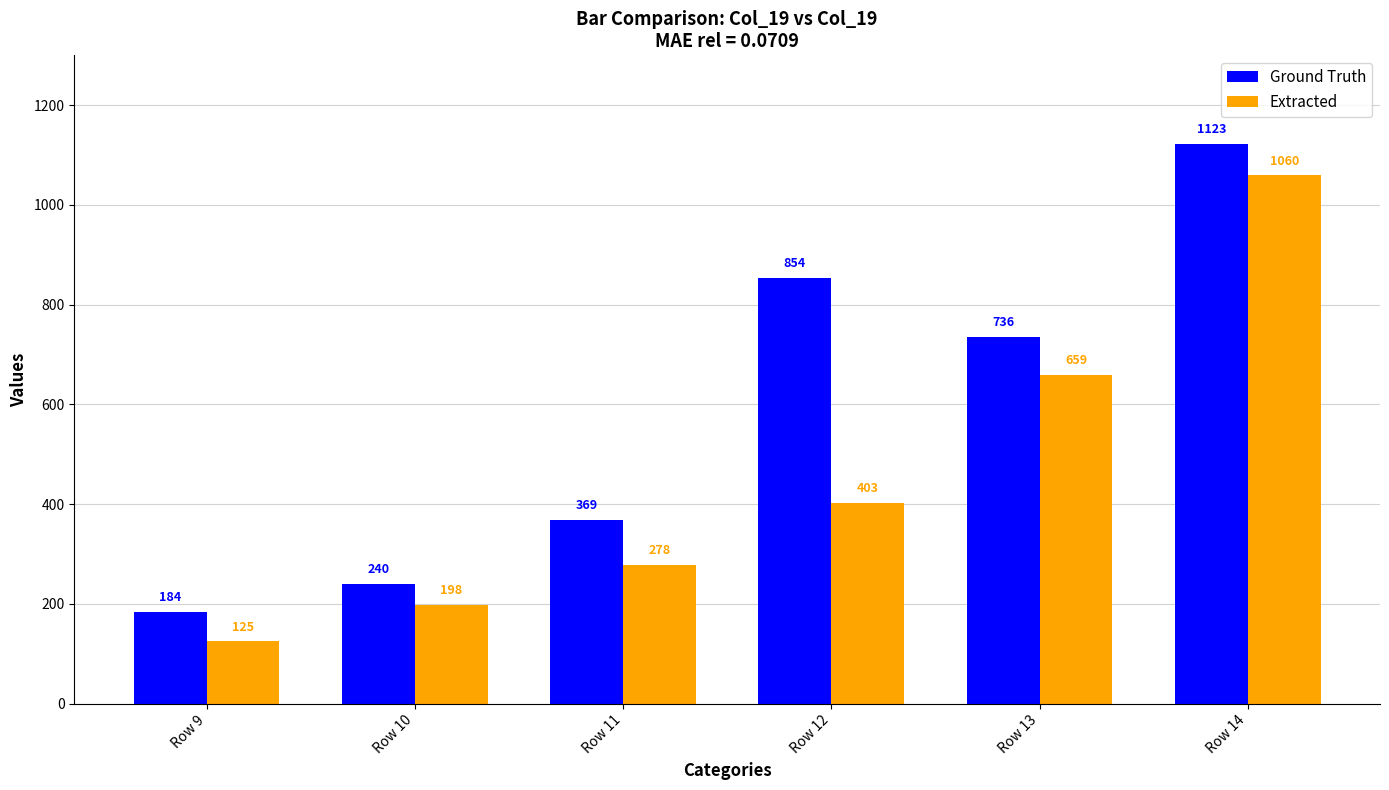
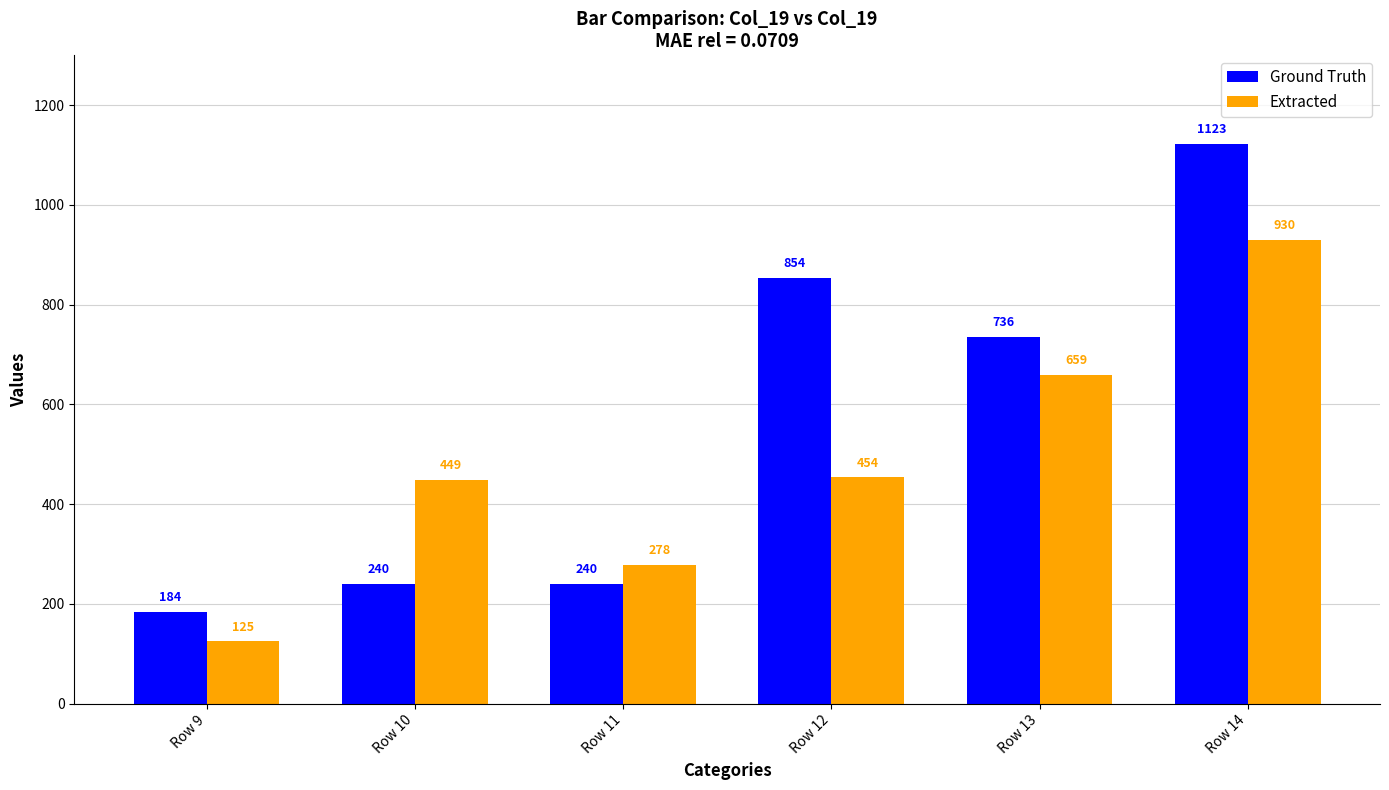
  {
    "Ground Truth": {
      "Row 9": 184,
      "Row 10": 240,
-     "Row 11": 369,
+     "Row 11": 240,
      "Row 12": 854,
      "Row 13": 736,
      "Row 14": 1123
    },
    "Extracted": {
      "Row 9": 125,
-     "Row 10": 198,
+     "Row 10": 449,
      "Row 11": 278,
-     "Row 12": 403,
+     "Row 12": 454,
      "Row 13": 659,
-     "Row 14": 1060
+     "Row 14": 930
    }
  }
